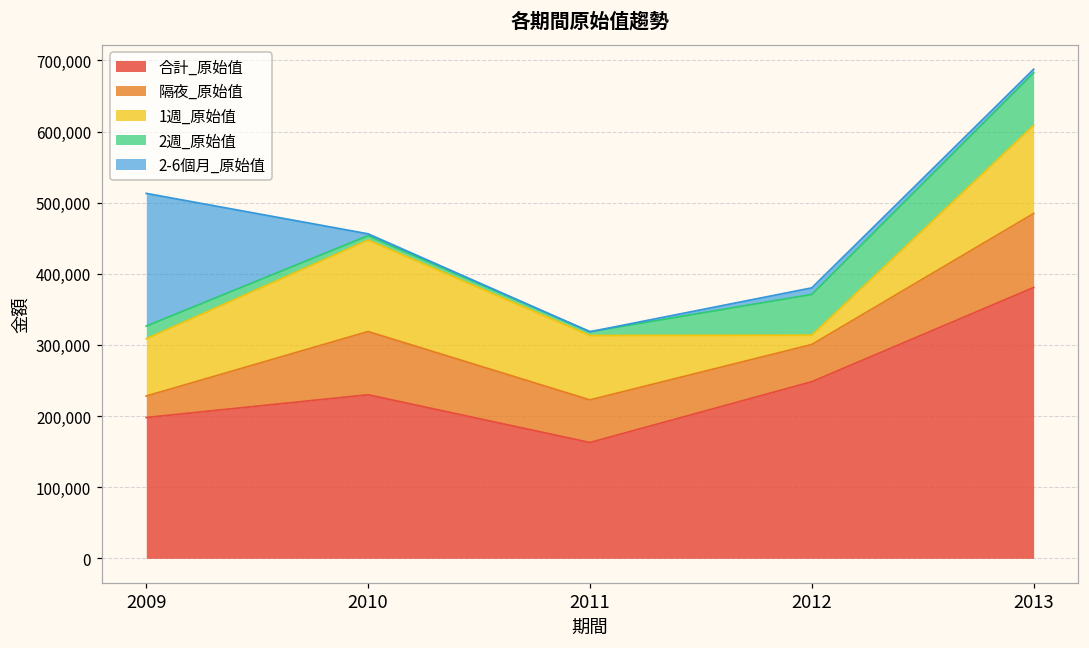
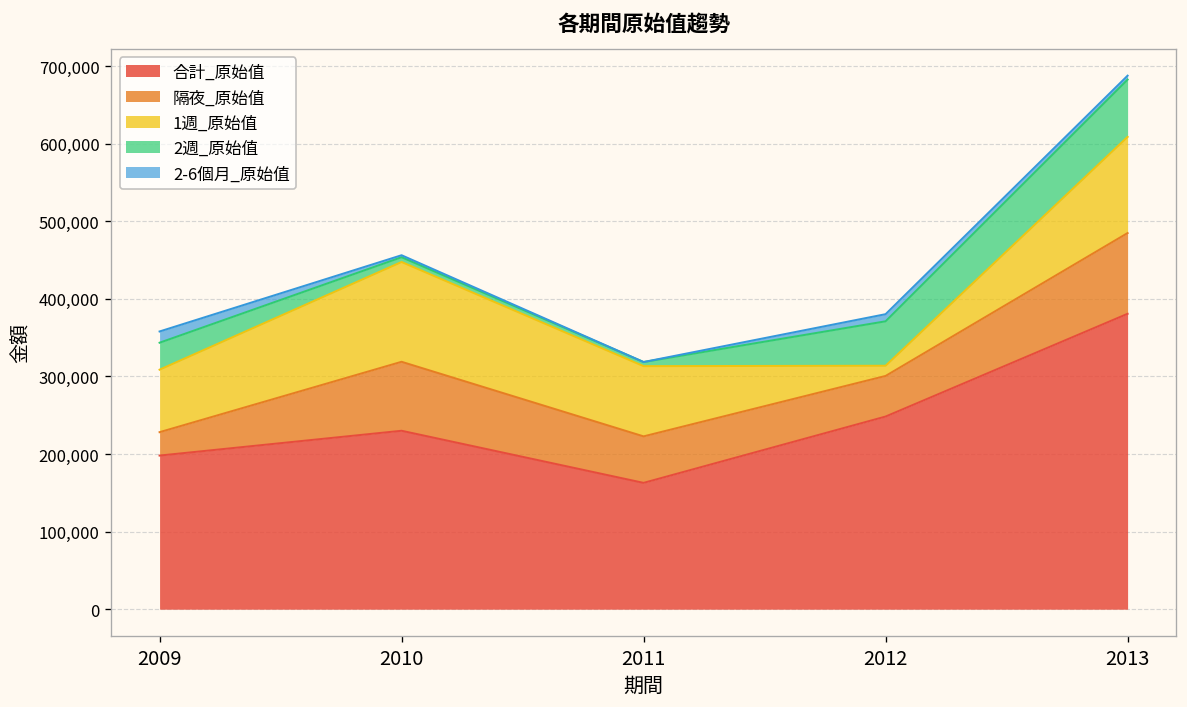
  {
    "1週_原始值": {
      "2009": "80,000",
      "2010": "130,000",
      "2011": "90,000",
      "2012": "10,000",
      "2013": "120,000"
    },
    "2週_原始值": {
-     "2009": "20,000",
+     "2009": "30,000",
      "2012": "60,000",
      "2013": "70,000"
    },
    "2-6個月_原始值": {
-     "2009": "190,000",
+     "2009": "10,000",
      "2012": "10,000",
      "2013": "10,000"
    }
  }
